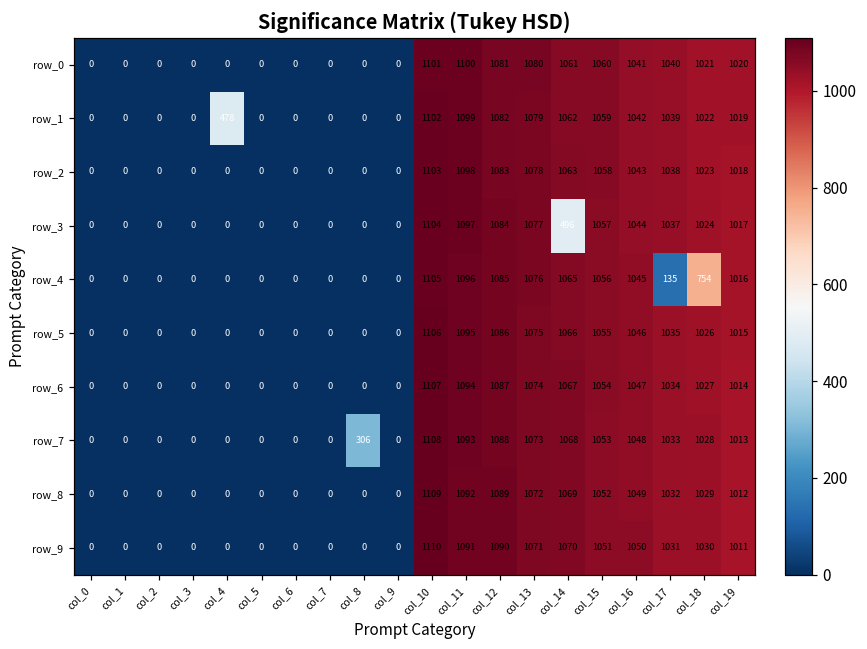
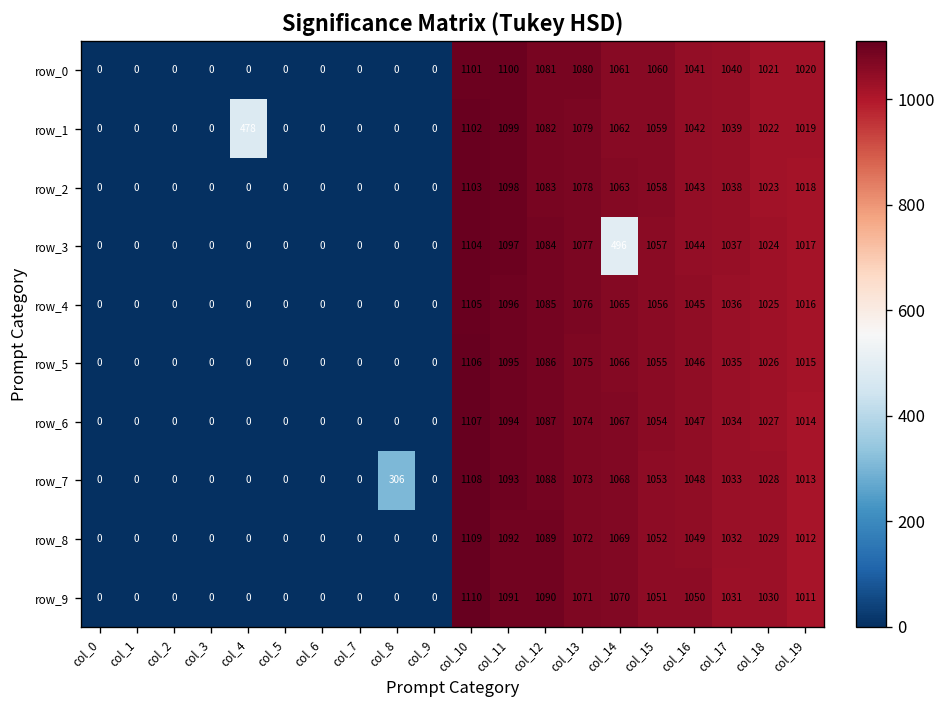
  {
    "row_0": {
      "col_0": 0,
      "col_1": 0,
      "col_2": 0,
      "col_3": 0,
      "col_4": 0,
      "col_5": 0,
      "col_6": 0,
      "col_7": 0,
      "col_8": 0,
      "col_9": 0,
      "col_10": 1101,
      "col_11": 1100,
      "col_12": 1081,
      "col_13": 1080,
      "col_14": 1061,
      "col_15": 1060,
      "col_16": 1041,
      "col_17": 1040,
      "col_18": 1021,
      "col_19": 1020
    },
    "row_1": {
      "col_0": 0,
      "col_1": 0,
      "col_2": 0,
      "col_3": 0,
      "col_5": 0,
      "col_6": 0,
      "col_7": 0,
      "col_8": 0,
      "col_9": 0,
      "col_10": 1102,
      "col_11": 1099,
      "col_12": 1082,
      "col_13": 1079,
      "col_14": 1062,
      "col_15": 1059,
      "col_16": 1042,
      "col_17": 1039,
      "col_18": 1022,
      "col_19": 1019
    },
    "row_2": {
      "col_0": 0,
      "col_1": 0,
      "col_2": 0,
      "col_3": 0,
      "col_4": 0,
      "col_5": 0,
      "col_6": 0,
      "col_7": 0,
      "col_8": 0,
      "col_9": 0,
      "col_10": 1103,
      "col_11": 1098,
      "col_12": 1083,
      "col_13": 1078,
      "col_14": 1063,
      "col_15": 1058,
      "col_16": 1043,
      "col_17": 1038,
      "col_18": 1023,
      "col_19": 1018
    },
    "row_3": {
      "col_0": 0,
      "col_1": 0,
      "col_2": 0,
      "col_3": 0,
      "col_4": 0,
      "col_5": 0,
      "col_6": 0,
      "col_7": 0,
      "col_8": 0,
      "col_9": 0,
      "col_10": 1104,
      "col_11": 1097,
      "col_12": 1084,
      "col_13": 1077,
      "col_15": 1057,
      "col_16": 1044,
      "col_17": 1037,
      "col_18": 1024,
      "col_19": 1017
    },
    "row_4": {
      "col_0": 0,
      "col_1": 0,
      "col_2": 0,
      "col_3": 0,
      "col_4": 0,
      "col_5": 0,
      "col_6": 0,
      "col_7": 0,
      "col_8": 0,
      "col_9": 0,
      "col_10": 1105,
      "col_11": 1096,
      "col_12": 1085,
      "col_13": 1076,
      "col_14": 1065,
      "col_15": 1056,
      "col_16": 1045,
-     "col_17": 135,
-     "col_18": 754,
+     "col_17": 1036,
+     "col_18": 1025,
      "col_19": 1016
    },
    "row_5": {
      "col_0": 0,
      "col_1": 0,
      "col_2": 0,
      "col_3": 0,
      "col_4": 0,
      "col_5": 0,
      "col_6": 0,
      "col_7": 0,
      "col_8": 0,
      "col_9": 0,
      "col_10": 1106,
      "col_11": 1095,
      "col_12": 1086,
      "col_13": 1075,
      "col_14": 1066,
      "col_15": 1055,
      "col_16": 1046,
      "col_17": 1035,
      "col_18": 1026,
      "col_19": 1015
    },
    "row_6": {
      "col_0": 0,
      "col_1": 0,
      "col_2": 0,
      "col_3": 0,
      "col_4": 0,
      "col_5": 0,
      "col_6": 0,
      "col_7": 0,
      "col_8": 0,
      "col_9": 0,
      "col_10": 1107,
      "col_11": 1094,
      "col_12": 1087,
      "col_13": 1074,
      "col_14": 1067,
      "col_15": 1054,
      "col_16": 1047,
      "col_17": 1034,
      "col_18": 1027,
      "col_19": 1014
    },
    "row_7": {
      "col_0": 0,
      "col_1": 0,
      "col_2": 0,
      "col_3": 0,
      "col_4": 0,
      "col_5": 0,
      "col_6": 0,
      "col_7": 0,
      "col_8": 306,
      "col_9": 0,
      "col_10": 1108,
      "col_11": 1093,
      "col_12": 1088,
      "col_13": 1073,
      "col_14": 1068,
      "col_15": 1053,
      "col_16": 1048,
      "col_17": 1033,
      "col_18": 1028,
      "col_19": 1013
    },
    "row_8": {
      "col_0": 0,
      "col_1": 0,
      "col_2": 0,
      "col_3": 0,
      "col_4": 0,
      "col_5": 0,
      "col_6": 0,
      "col_7": 0,
      "col_8": 0,
      "col_9": 0,
      "col_10": 1109,
      "col_11": 1092,
      "col_12": 1089,
      "col_13": 1072,
      "col_14": 1069,
      "col_15": 1052,
      "col_16": 1049,
      "col_17": 1032,
      "col_18": 1029,
      "col_19": 1012
    },
    "row_9": {
      "col_0": 0,
      "col_1": 0,
      "col_2": 0,
      "col_3": 0,
      "col_4": 0,
      "col_5": 0,
      "col_6": 0,
      "col_7": 0,
      "col_8": 0,
      "col_9": 0,
      "col_10": 1110,
      "col_11": 1091,
      "col_12": 1090,
      "col_13": 1071,
      "col_14": 1070,
      "col_15": 1051,
      "col_16": 1050,
      "col_17": 1031,
      "col_18": 1030,
      "col_19": 1011
    }
  }
